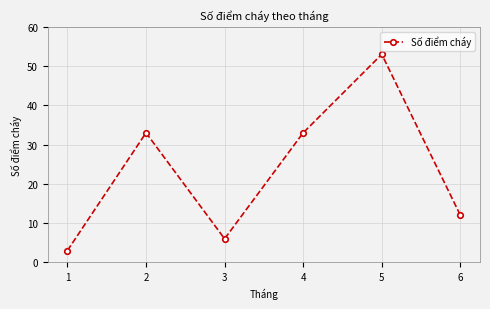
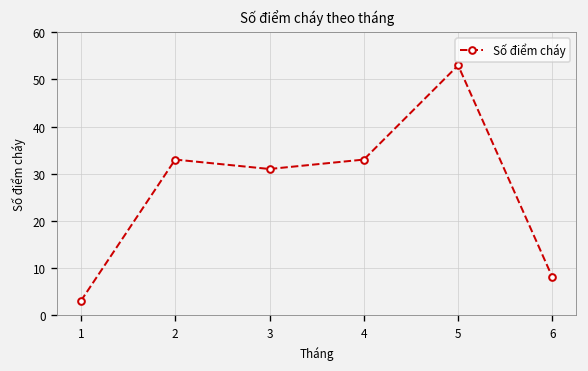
  {
    "1": 3,
    "2": 33,
-   "3": 6,
+   "3": 31,
    "4": 33,
    "5": 53,
-   "6": 12
+   "6": 8
  }
